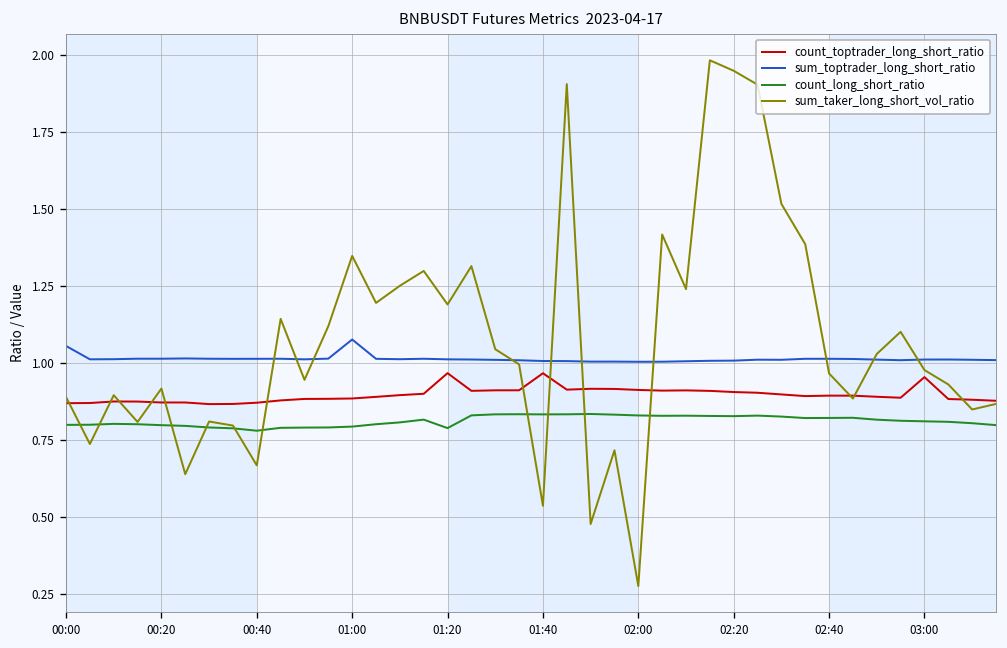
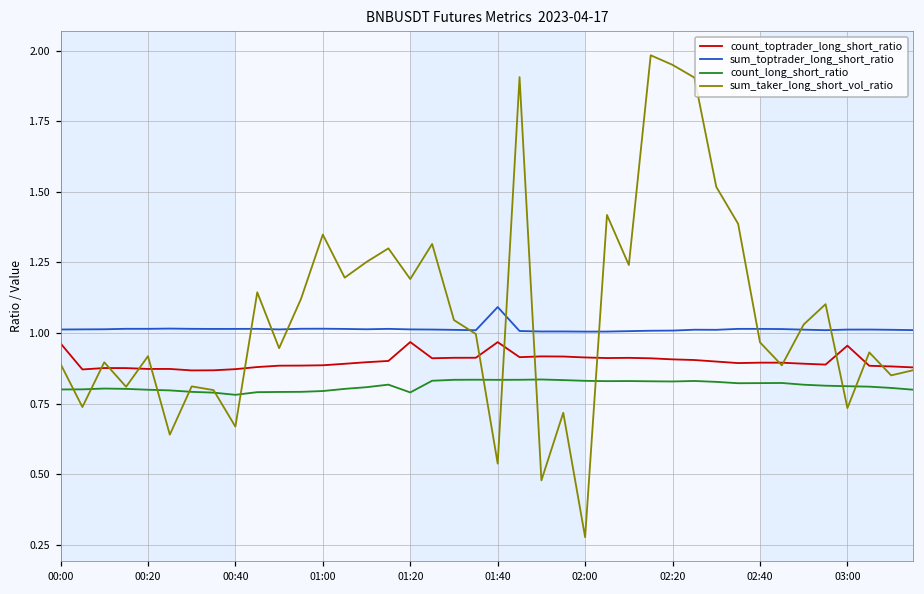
  {
    "count_toptrader_long_short_ratio": {
-     "00:00": 0.87,
+     "00:00": 0.96,
      "00:20": 0.87,
      "00:40": 0.87,
      "01:00": 0.89,
      "01:20": 0.97,
      "01:40": 0.97,
      "02:00": 0.91,
      "02:20": 0.91,
      "02:40": 0.90,
      "03:00": 0.96
    },
    "sum_toptrader_long_short_ratio": {
-     "00:00": 1.06,
+     "00:00": 1.01,
      "00:20": 1.01,
      "00:40": 1.01,
-     "01:00": 1.08,
+     "01:00": 1.02,
      "01:20": 1.01,
-     "01:40": 1.01,
+     "01:40": 1.09,
      "02:00": 1.01,
      "02:20": 1.01,
      "02:40": 1.01,
      "03:00": 1.01
    },
    "count_long_short_ratio": {
      "00:00": 0.80,
      "00:20": 0.80,
      "00:40": 0.78,
      "01:00": 0.79,
      "01:20": 0.79,
      "01:40": 0.83,
      "02:00": 0.83,
      "02:20": 0.83,
      "02:40": 0.82,
      "03:00": 0.81
    },
    "sum_taker_long_short_vol_ratio": {
      "00:00": 0.89,
      "00:20": 0.92,
      "00:40": 0.67,
      "01:00": 1.35,
      "01:20": 1.19,
      "01:40": 0.54,
      "02:00": 0.28,
      "02:20": 1.95,
      "02:40": 0.97,
-     "03:00": 0.98
+     "03:00": 0.73
    }
  }
